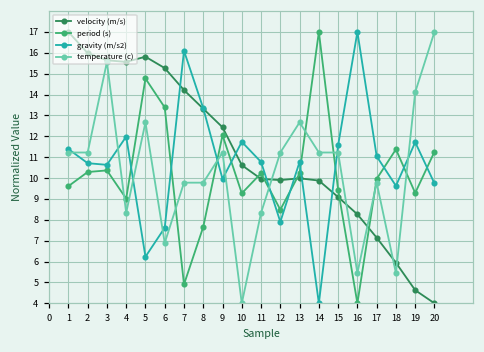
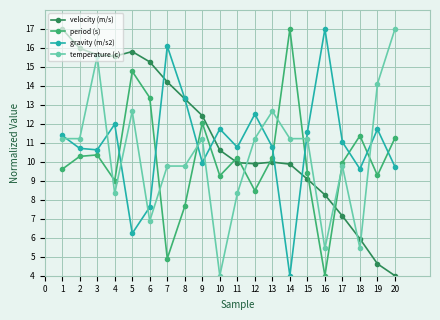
  {
    "gravity (m/s2)": {
      "1": 11.4,
      "2": 10.7,
      "3": 10.6,
      "4": 12.0,
      "5": 6.2,
      "6": 7.6,
      "7": 16.1,
      "9": 10.0,
      "10": 11.7,
      "11": 10.8,
-     "12": 7.9,
+     "12": 12.5,
      "13": 10.8,
      "14": 4.0,
      "15": 11.6,
      "16": 17.0,
      "17": 11.0,
      "18": 9.6,
      "19": 11.7,
      "20": 9.7
    },
    "temperature (c)": {
      "1": 11.2,
      "2": 11.2,
      "4": 8.3,
      "5": 12.7,
      "6": 6.9,
      "7": 9.8,
      "8": 9.8,
      "9": 11.2,
      "10": 4.0,
      "11": 8.3,
      "12": 11.2,
      "13": 12.7,
      "14": 11.2,
      "15": 11.2,
      "16": 5.4,
      "17": 9.8,
      "18": 5.4,
      "19": 14.1,
      "20": 17.0
    }
  }
